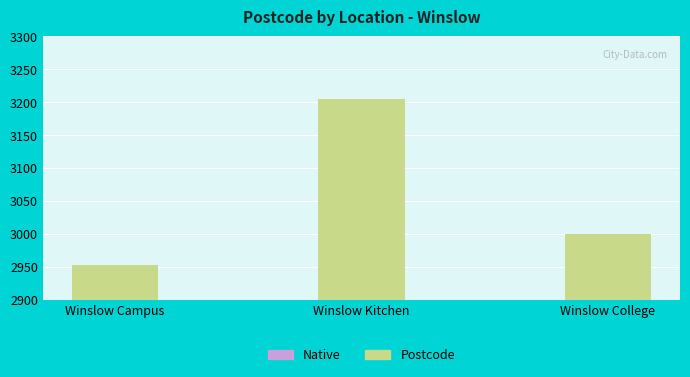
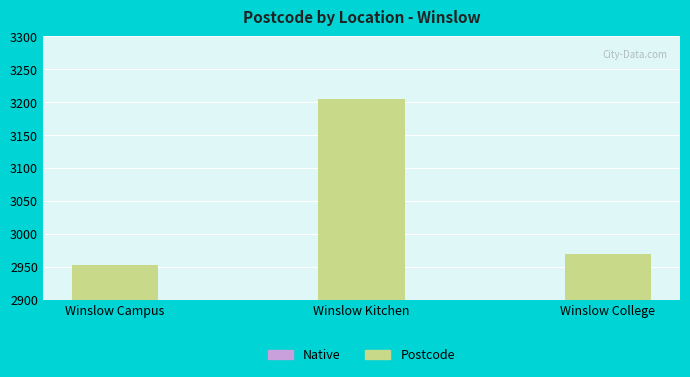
  {
    "Winslow Campus": 2950,
    "Winslow Kitchen": 3210,
-   "Winslow College": 3000
+   "Winslow College": 2970
  }
